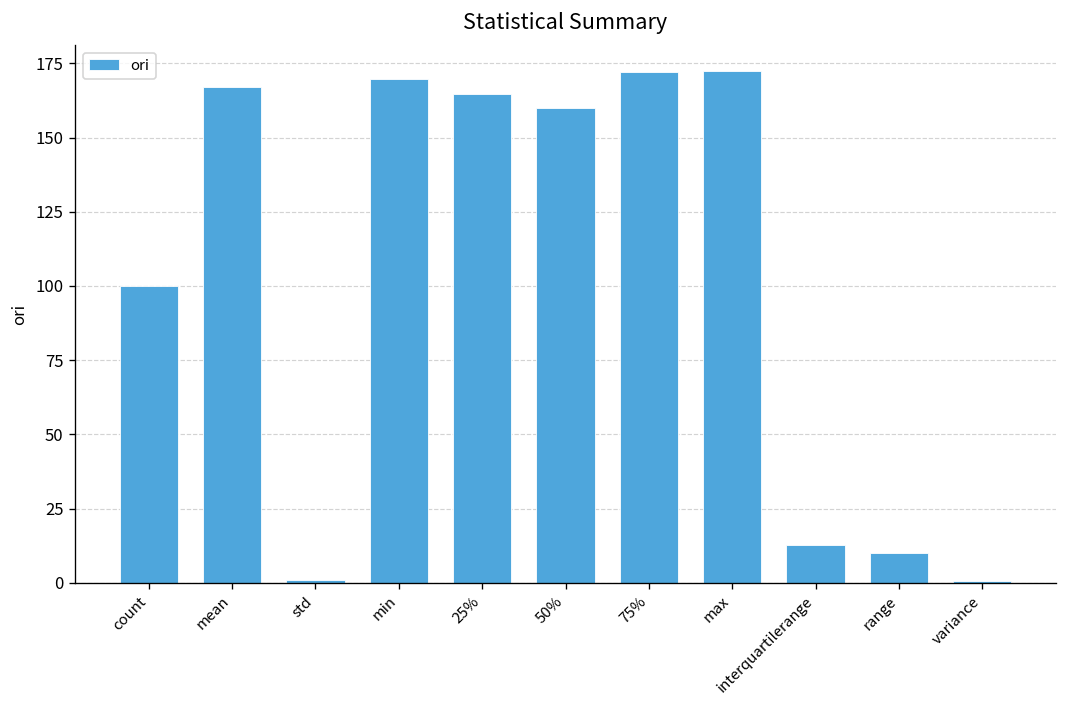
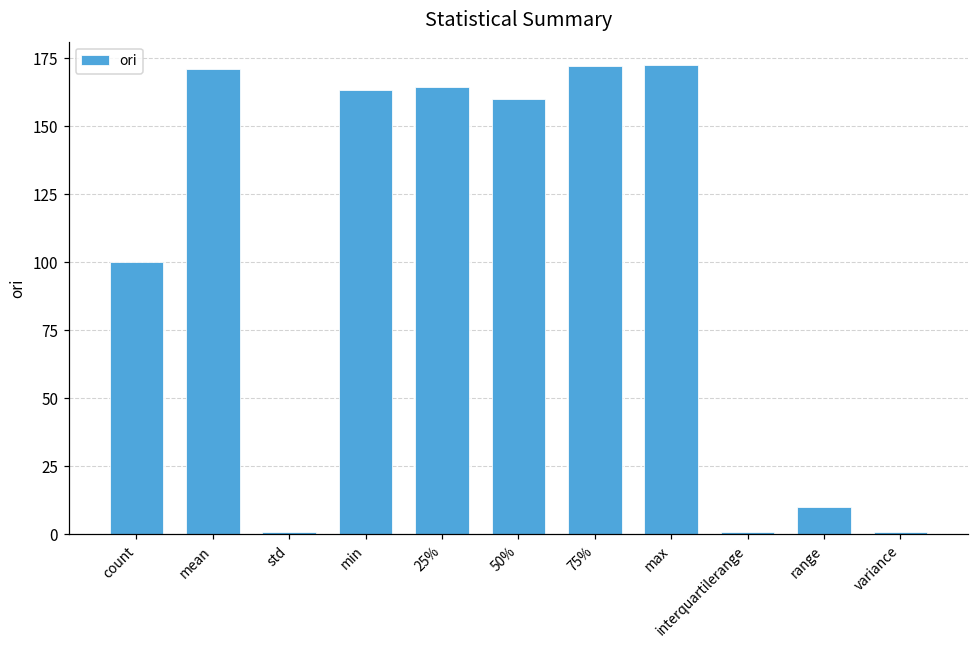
  {
    "count": 100,
-   "mean": 167,
-   "min": 170,
+   "mean": 171,
+   "min": 163,
    "25%": 165,
    "50%": 160,
    "75%": 172,
    "max": 172,
-   "interquartilerange": 13,
+   "interquartilerange": 1,
    "range": 10
  }
